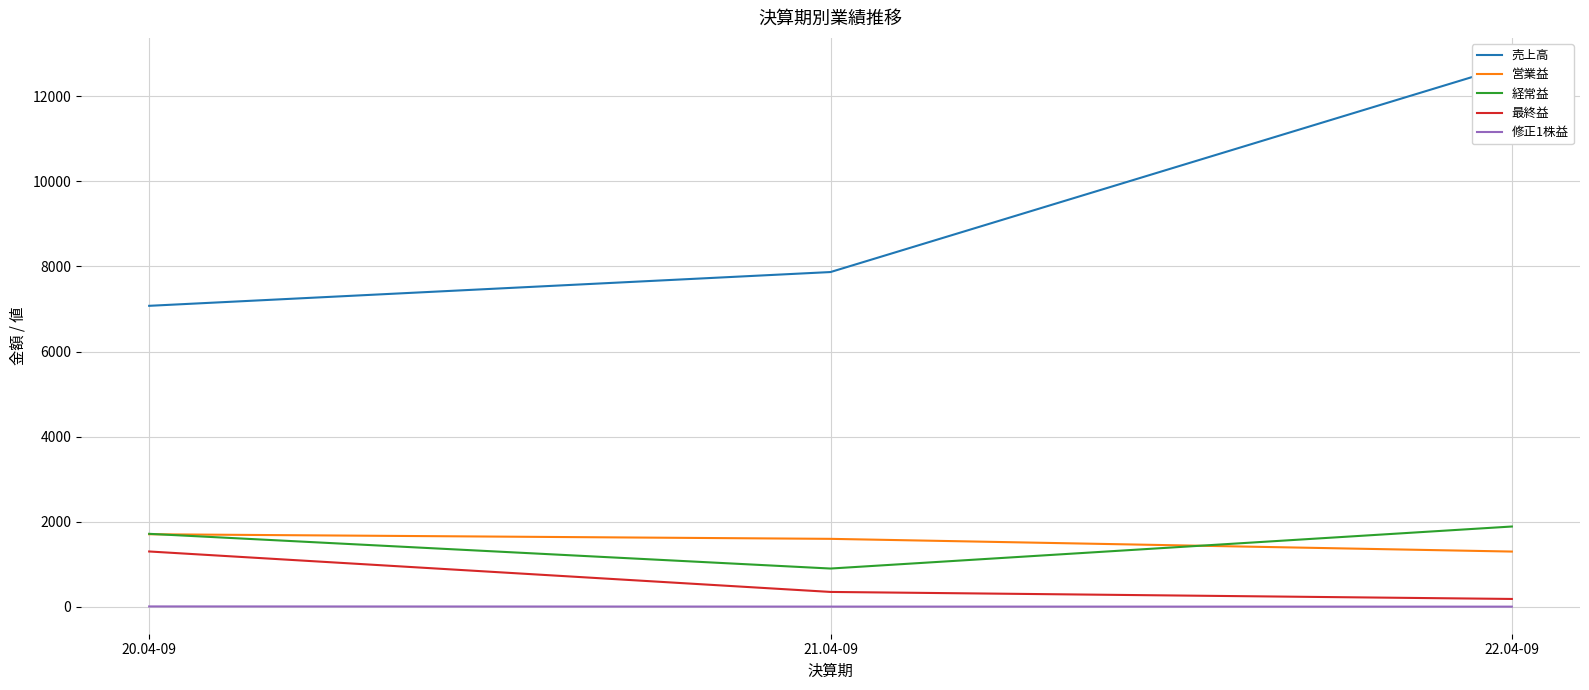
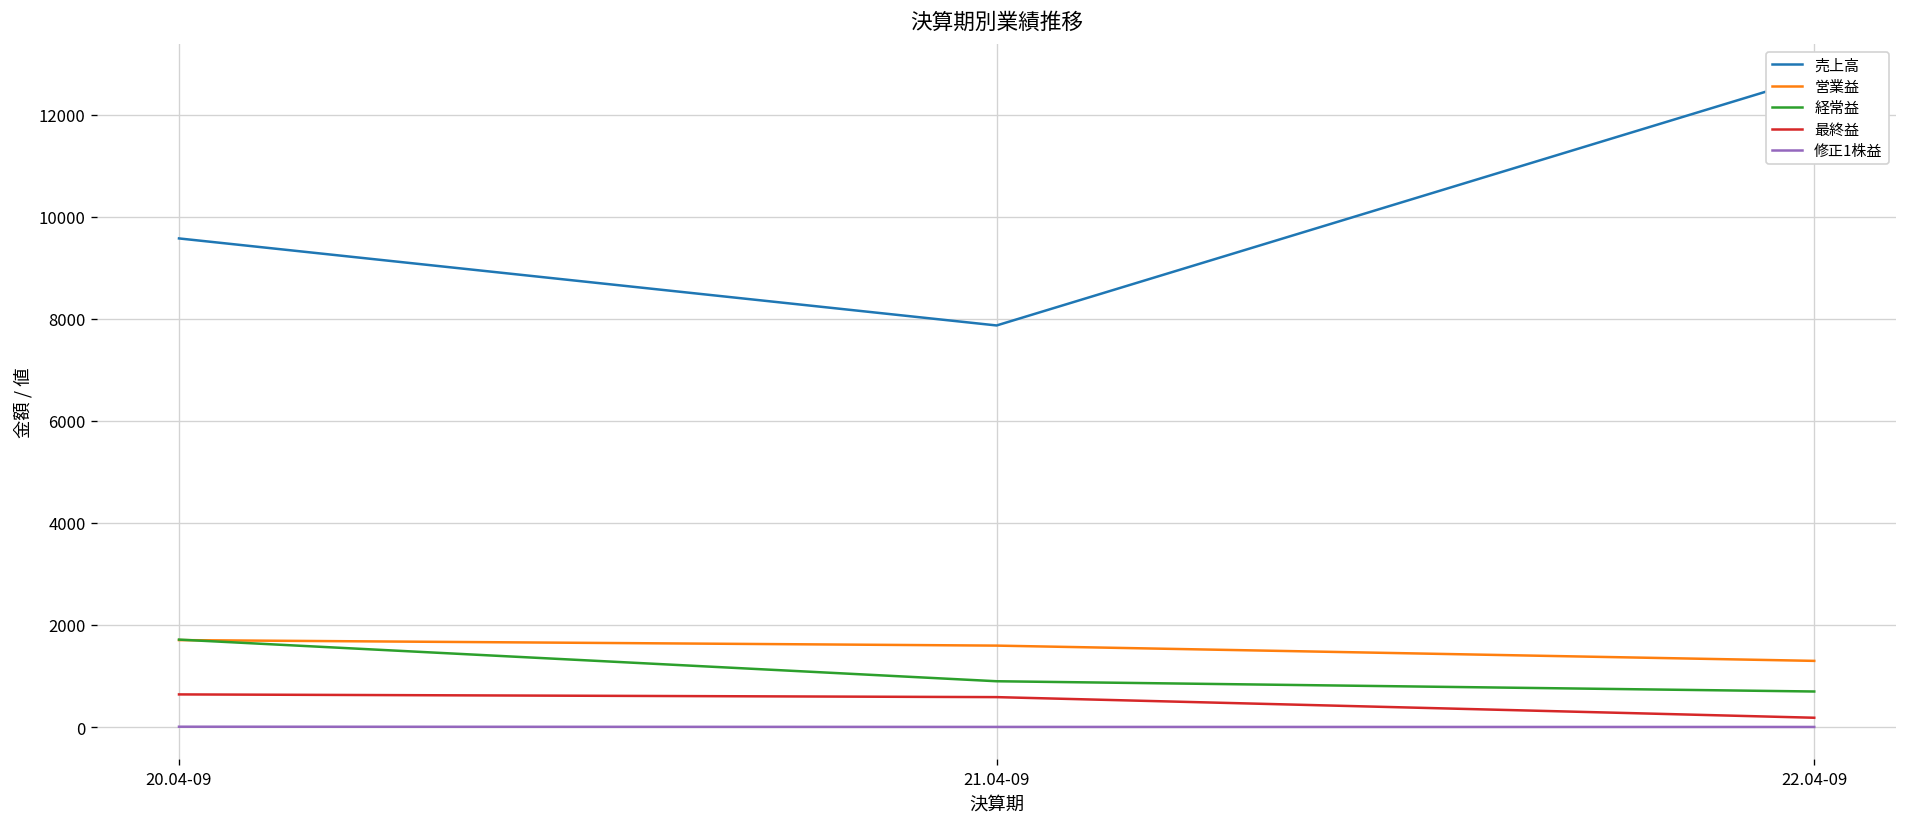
  {
    "売上高": {
-     "20.04-09": 7100,
+     "20.04-09": 9600,
      "21.04-09": 7900
    },
    "営業益": {
      "21.04-09": 1600,
      "22.04-09": 1300
    },
    "経常益": {
      "21.04-09": 900,
-     "22.04-09": 1900
+     "22.04-09": 700
    },
    "最終益": {
-     "20.04-09": 1300,
-     "21.04-09": 300,
+     "20.04-09": 600,
+     "21.04-09": 600,
      "22.04-09": 200
    },
    "修正1株益": {
      "20.04-09": 0,
      "21.04-09": 0,
      "22.04-09": 0
    }
  }
